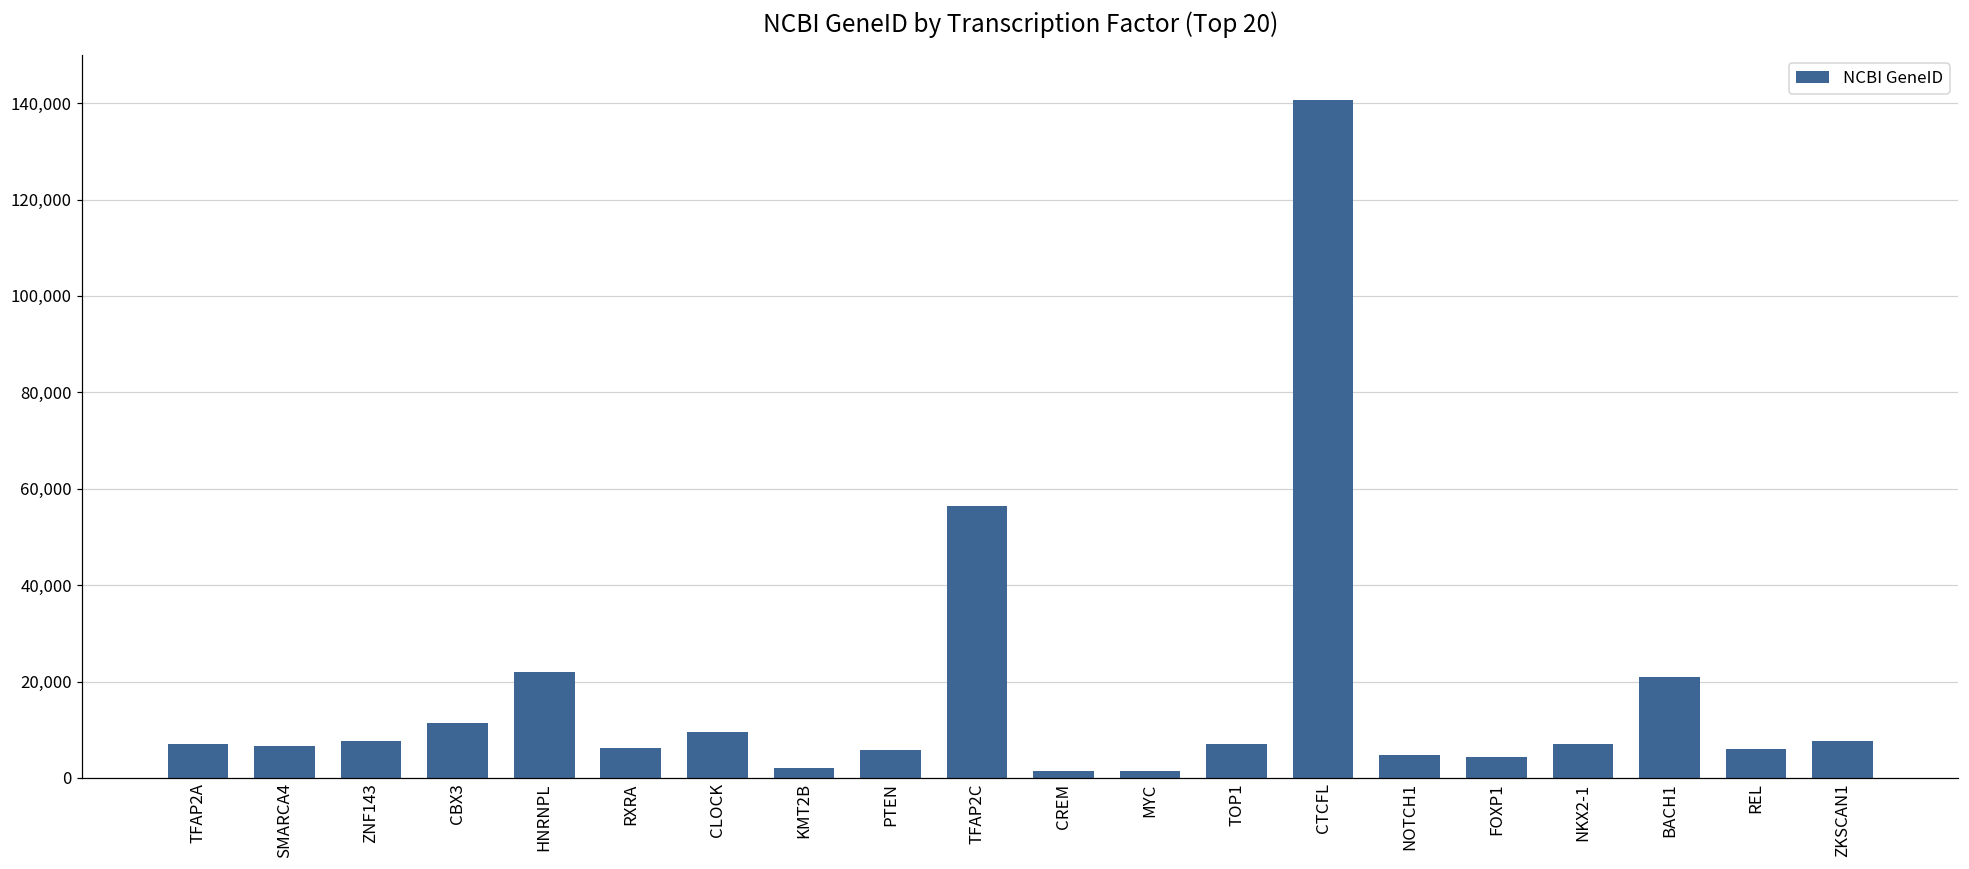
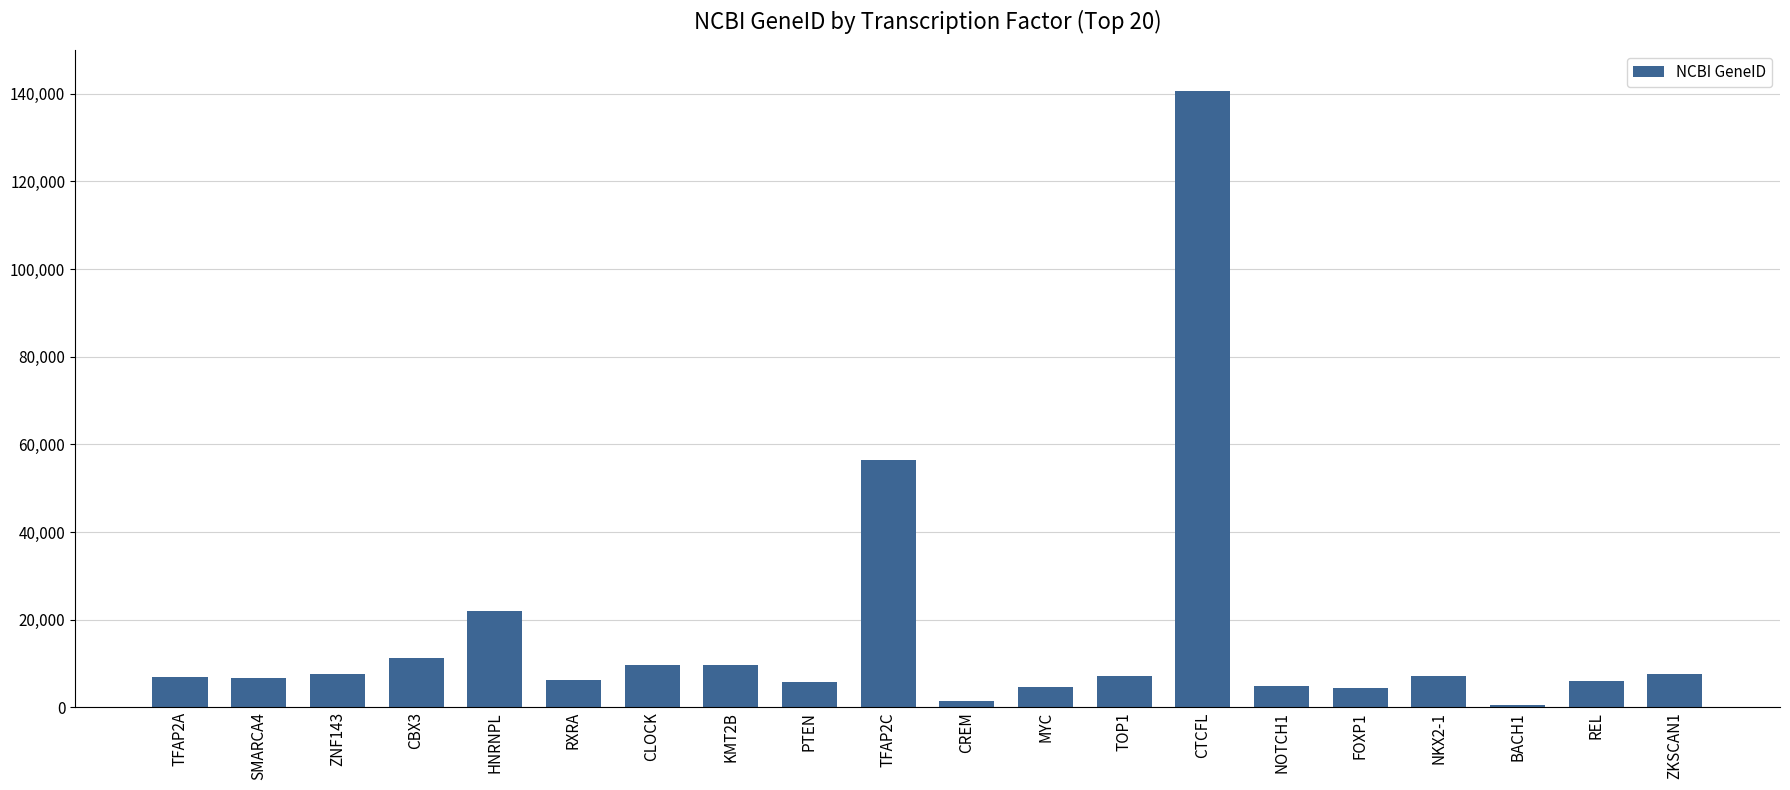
  {
    "TFAP2A": "7,000",
    "SMARCA4": "7,000",
    "ZNF143": "8,000",
    "CBX3": "11,000",
    "HNRNPL": "22,000",
    "RXRA": "6,000",
    "CLOCK": "10,000",
-   "KMT2B": "2,000",
+   "KMT2B": "10,000",
    "PTEN": "6,000",
    "TFAP2C": "57,000",
    "CREM": "1,000",
-   "MYC": "1,000",
+   "MYC": "5,000",
    "TOP1": "7,000",
    "CTCFL": "141,000",
    "NOTCH1": "5,000",
    "FOXP1": "4,000",
    "NKX2-1": "7,000",
-   "BACH1": "21,000",
+   "BACH1": "1,000",
    "REL": "6,000",
    "ZKSCAN1": "8,000"
  }
